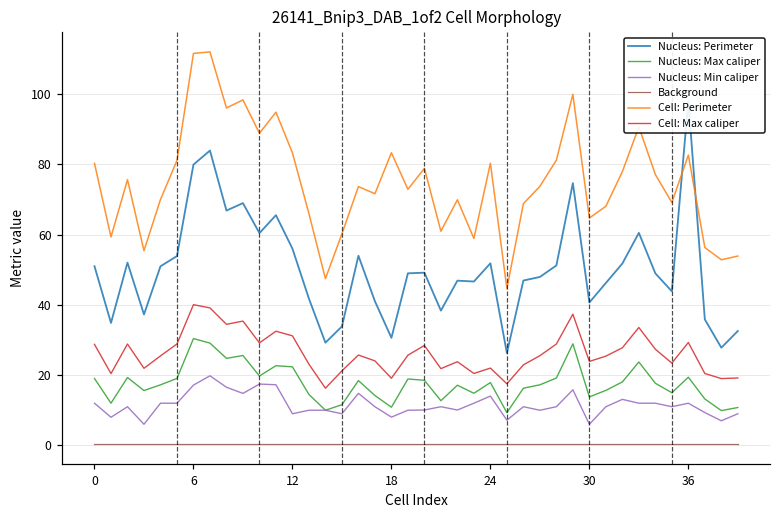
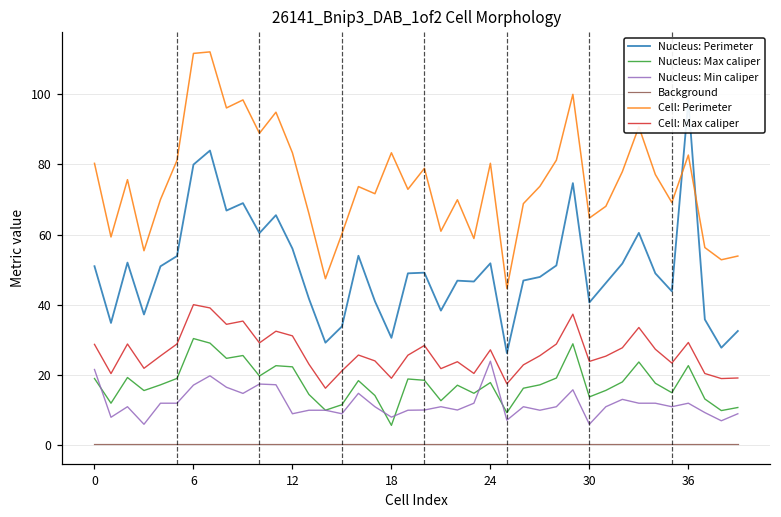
  {
    "Nucleus: Perimeter": {
      "0": 51,
      "6": 80,
      "12": 56,
      "18": 31,
      "24": 52,
      "30": 41
    },
    "Nucleus: Max caliper": {
      "0": 19,
      "6": 30,
      "12": 22,
-     "18": 11,
+     "18": 6,
      "24": 18,
      "30": 14,
-     "36": 19
+     "36": 23
    },
    "Nucleus: Min caliper": {
-     "0": 12,
+     "0": 22,
      "6": 17,
      "12": 9,
      "18": 8,
-     "24": 14,
+     "24": 24,
      "30": 6,
      "36": 12
    },
    "Background": {
      "0": 0,
      "6": 0,
      "12": 0,
      "18": 0,
      "24": 0,
      "30": 0,
      "36": 0
    },
    "Cell: Perimeter": {
      "0": 80,
      "6": 112,
      "12": 83,
      "18": 83,
      "24": 80,
      "30": 65,
      "36": 83
    },
    "Cell: Max caliper": {
      "0": 29,
      "6": 40,
      "12": 31,
      "18": 19,
-     "24": 22,
+     "24": 27,
      "30": 24,
      "36": 29
    }
  }
